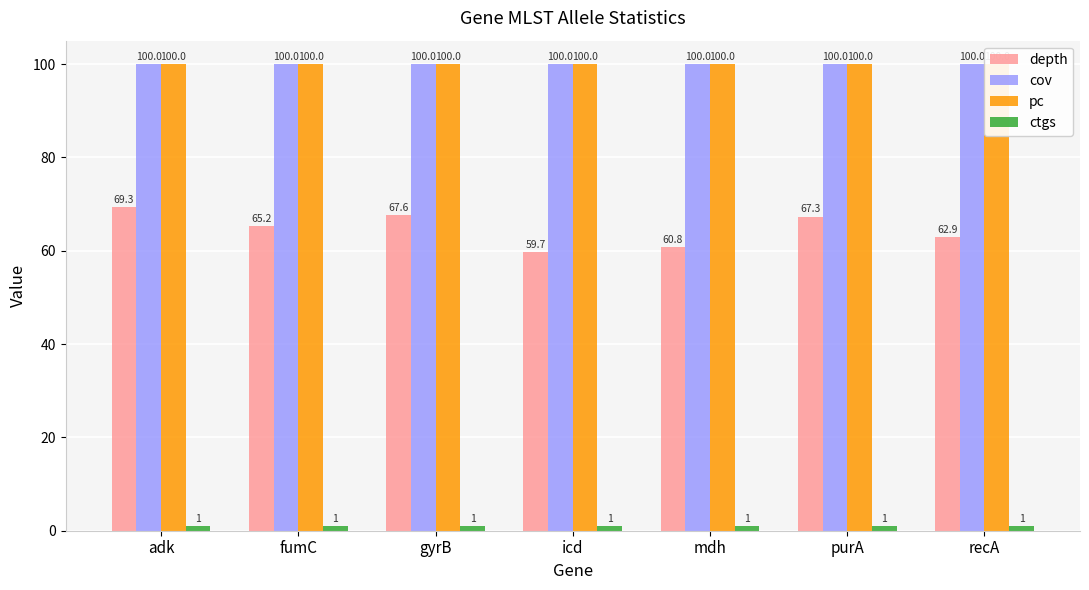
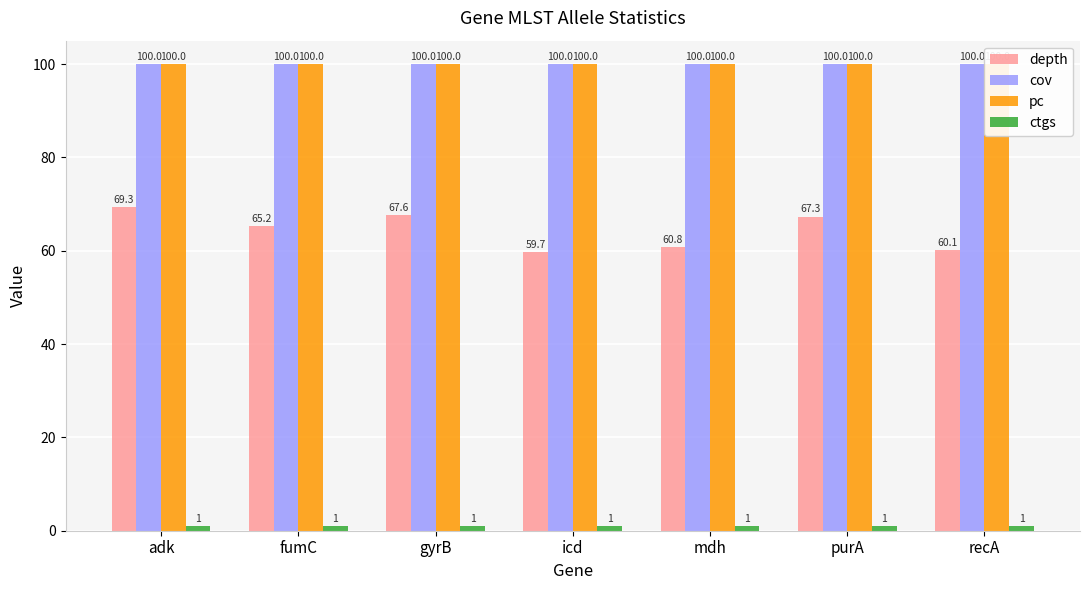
  {
    "depth": {
      "adk": 69.3,
      "fumC": 65.2,
      "gyrB": 67.6,
      "icd": 59.7,
      "mdh": 60.8,
      "purA": 67.3,
-     "recA": 62.9
+     "recA": 60.1
    },
    "cov": {
      "adk": 100.0,
      "fumC": 100.0,
      "gyrB": 100.0,
      "icd": 100.0,
      "mdh": 100.0,
      "purA": 100.0
    },
    "pc": {
      "adk": 100.0,
      "fumC": 100.0,
      "gyrB": 100.0,
      "icd": 100.0,
      "mdh": 100.0,
      "purA": 100.0
    },
    "ctgs": {
      "adk": 1,
      "fumC": 1,
      "gyrB": 1,
      "icd": 1,
      "mdh": 1,
      "purA": 1,
      "recA": 1
    }
  }
